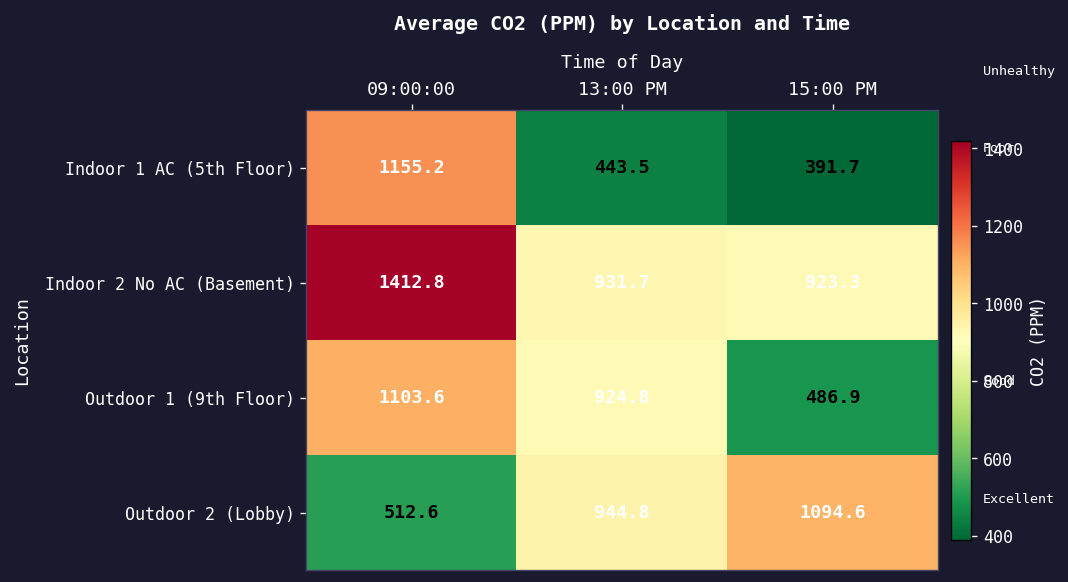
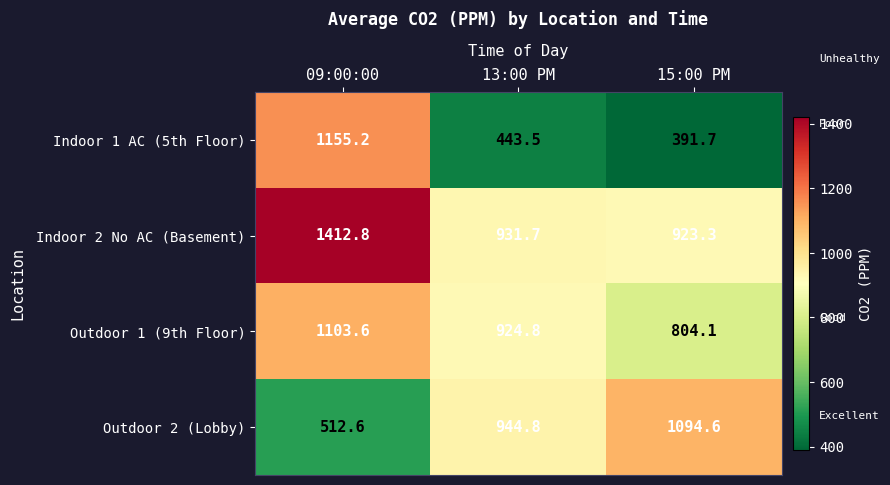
  {
    "Indoor 1 AC (5th Floor)": {
      "09:00:00": 1155.2,
      "13:00 PM": 443.5,
      "15:00 PM": 391.7
    },
    "Indoor 2 No AC (Basement)": {
      "09:00:00": 1412.8,
      "13:00 PM": 931.7,
      "15:00 PM": 923.3
    },
    "Outdoor 1 (9th Floor)": {
      "09:00:00": 1103.6,
      "13:00 PM": 924.8,
-     "15:00 PM": 486.9
+     "15:00 PM": 804.1
    },
    "Outdoor 2 (Lobby)": {
      "09:00:00": 512.6,
      "13:00 PM": 944.8,
      "15:00 PM": 1094.6
    }
  }
